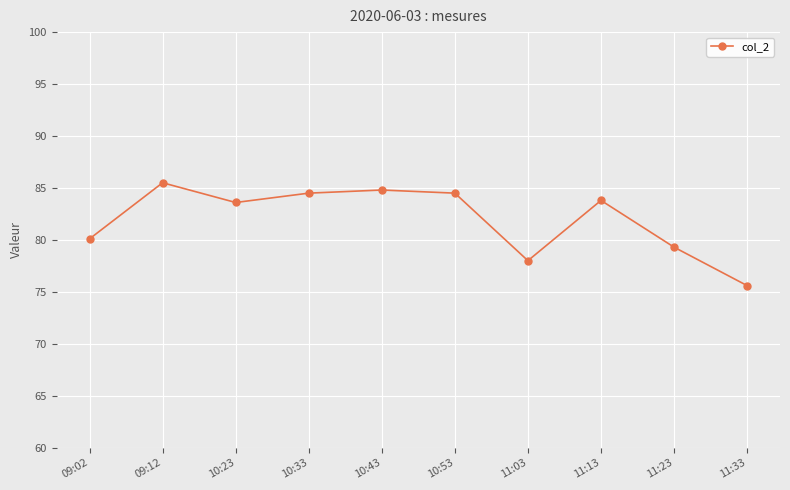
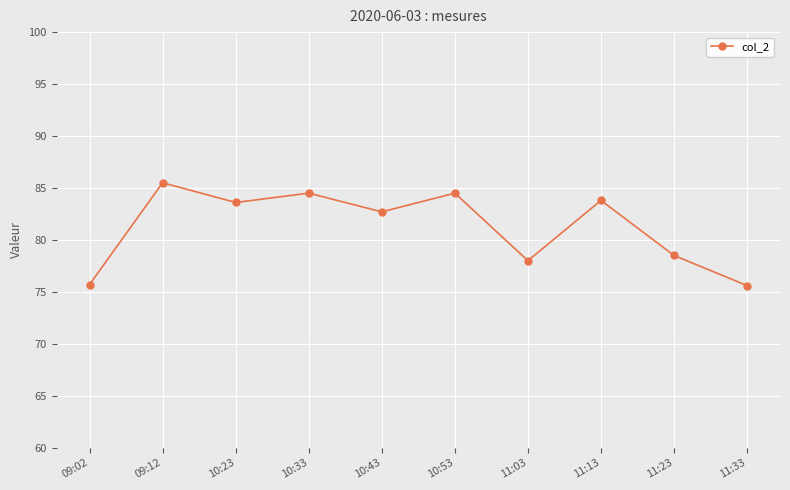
  {
-   "09:02": 80.1,
+   "09:02": 75.7,
    "09:12": 85.5,
    "10:23": 83.6,
    "10:33": 84.5,
-   "10:43": 84.8,
+   "10:43": 82.7,
    "10:53": 84.5,
    "11:03": 78.0,
    "11:13": 83.8,
-   "11:23": 79.3,
+   "11:23": 78.5,
    "11:33": 75.6
  }
